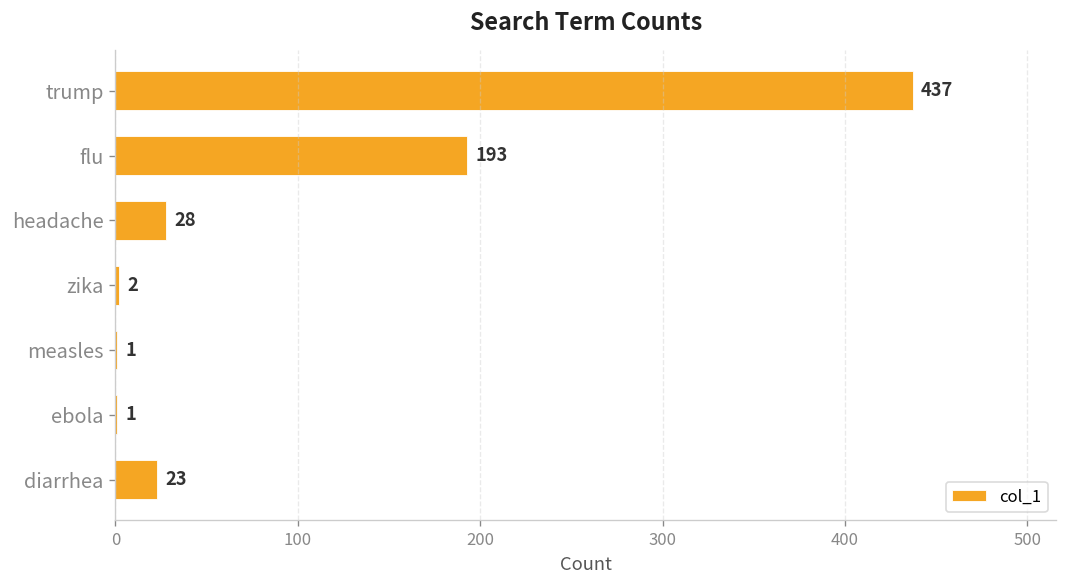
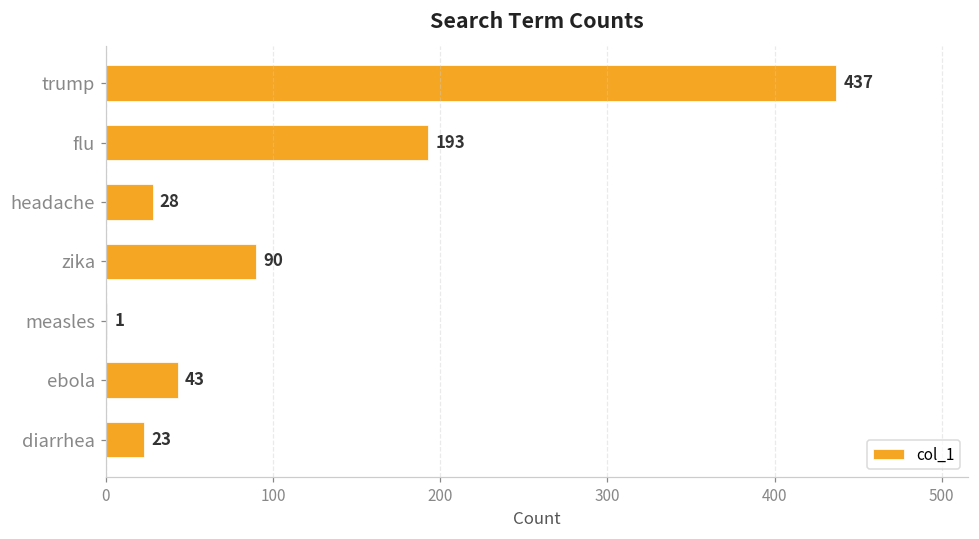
  {
    "trump": 437,
    "flu": 193,
    "headache": 28,
-   "zika": 2,
+   "zika": 90,
    "measles": 1,
-   "ebola": 1,
+   "ebola": 43,
    "diarrhea": 23
  }
